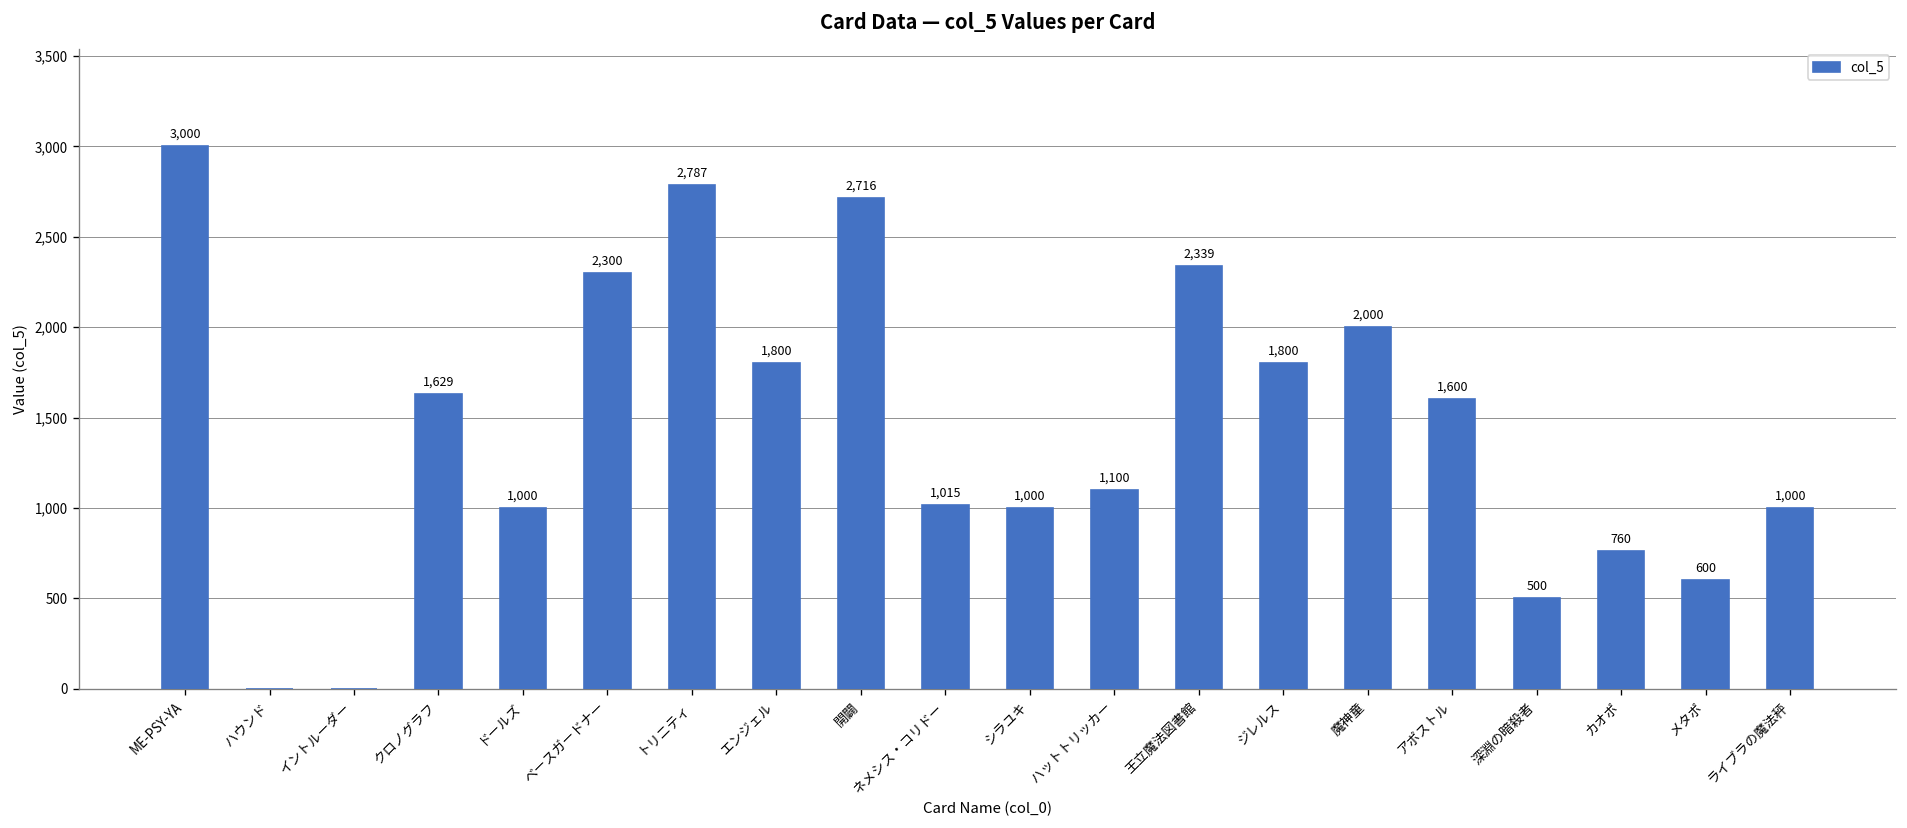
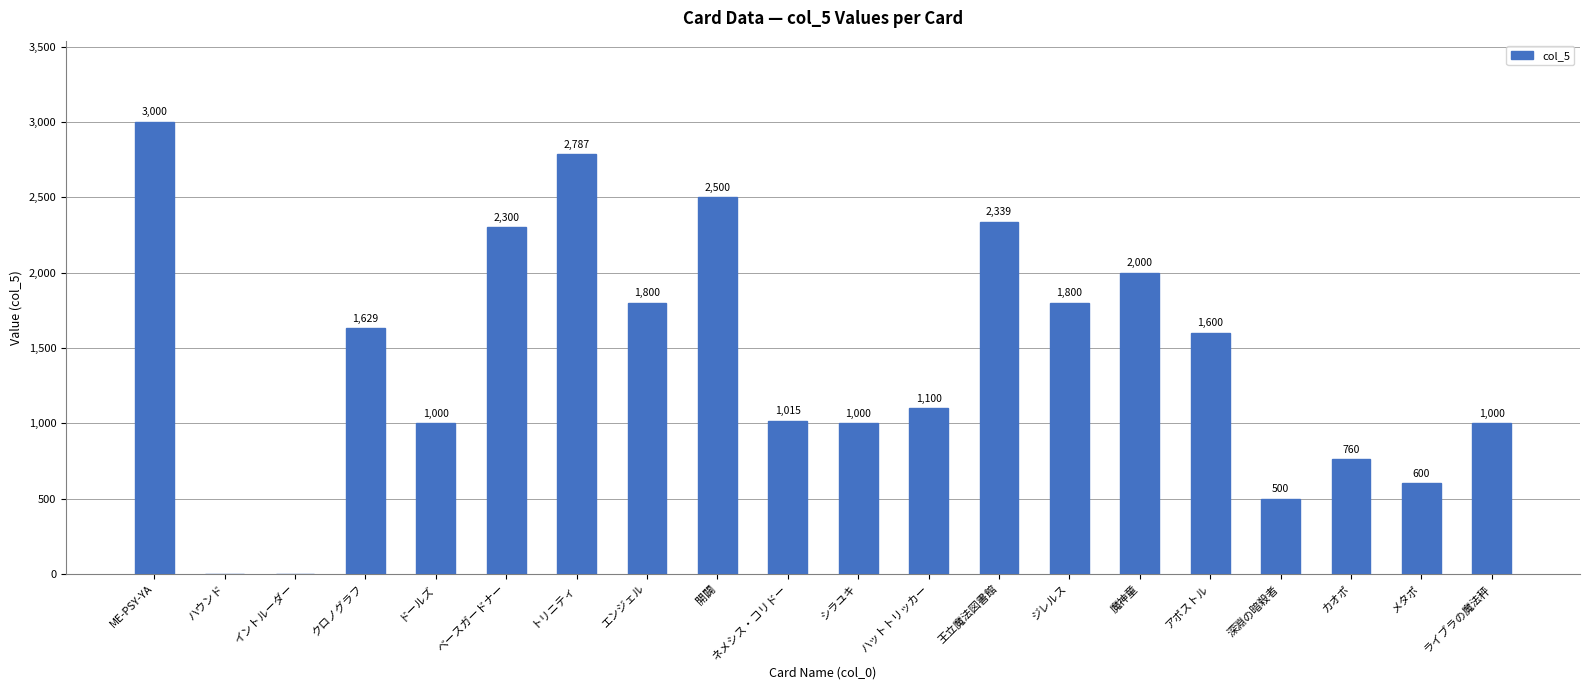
  {
    "ME-PSY-YA": "3,000",
    "クロノグラフ": "1,629",
    "ドールズ": "1,000",
    "ベースガードナー": "2,300",
    "トリニティ": "2,787",
    "エンジェル": "1,800",
-   "開闢": "2,716",
+   "開闢": "2,500",
    "ネメシス・コリドー": "1,015",
    "シラユキ": "1,000",
    "ハットトリッカー": "1,100",
    "王立魔法図書館": "2,339",
    "ジレルス": "1,800",
    "魔神童": "2,000",
    "アポストル": "1,600",
    "深淵の暗殺者": "500",
    "カオポ": "760",
    "メタポ": "600",
    "ライブラの魔法秤": "1,000"
  }
